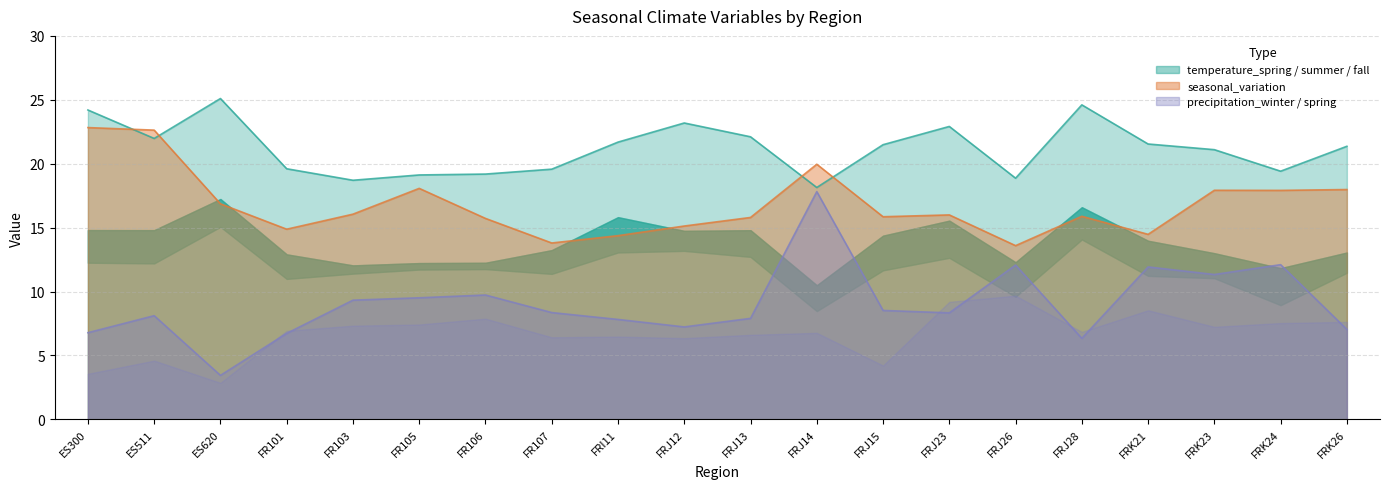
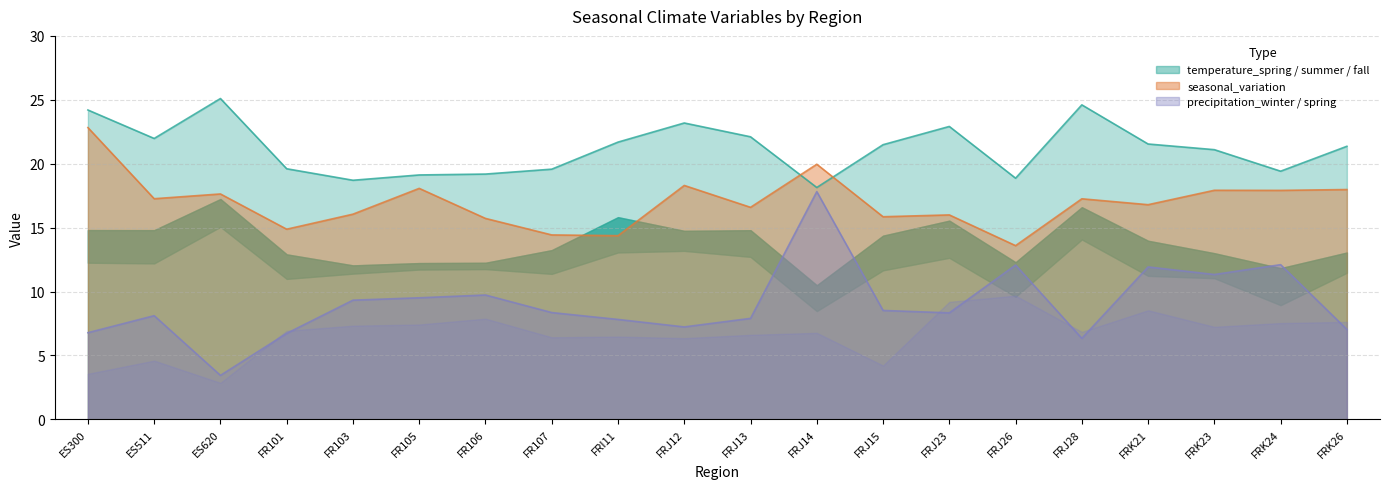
  {
    "seasonal_variation": {
      "ES300": 22.8,
-     "ES511": 22.6,
-     "ES620": 16.9,
+     "ES511": 17.3,
+     "ES620": 17.6,
      "FR101": 14.9,
      "FR103": 16.1,
      "FR105": 18.1,
      "FR106": 15.7,
-     "FR107": 13.8,
+     "FR107": 14.4,
      "FRI11": 14.4,
-     "FRJ12": 15.1,
-     "FRJ13": 15.8,
+     "FRJ12": 18.3,
+     "FRJ13": 16.6,
      "FRJ14": 20.0,
      "FRJ15": 15.9,
      "FRJ23": 16.0,
      "FRJ26": 13.6,
-     "FRJ28": 15.9,
-     "FRK21": 14.5,
+     "FRJ28": 17.3,
+     "FRK21": 16.8,
      "FRK23": 17.9,
      "FRK24": 17.9,
      "FRK26": 18.0
    }
  }
